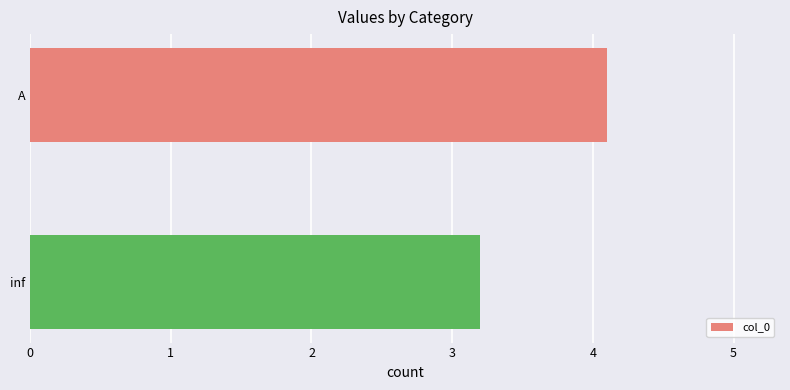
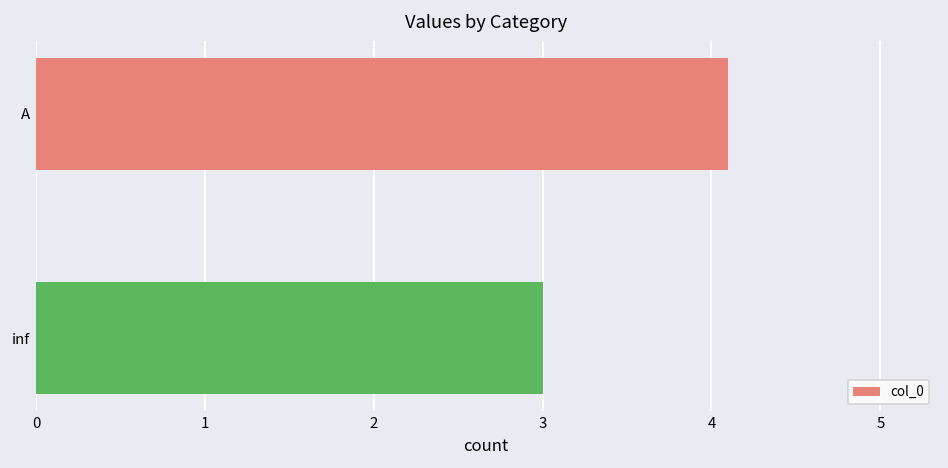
  {
    "A": 4.1,
-   "inf": 3.2
+   "inf": 3.0
  }
